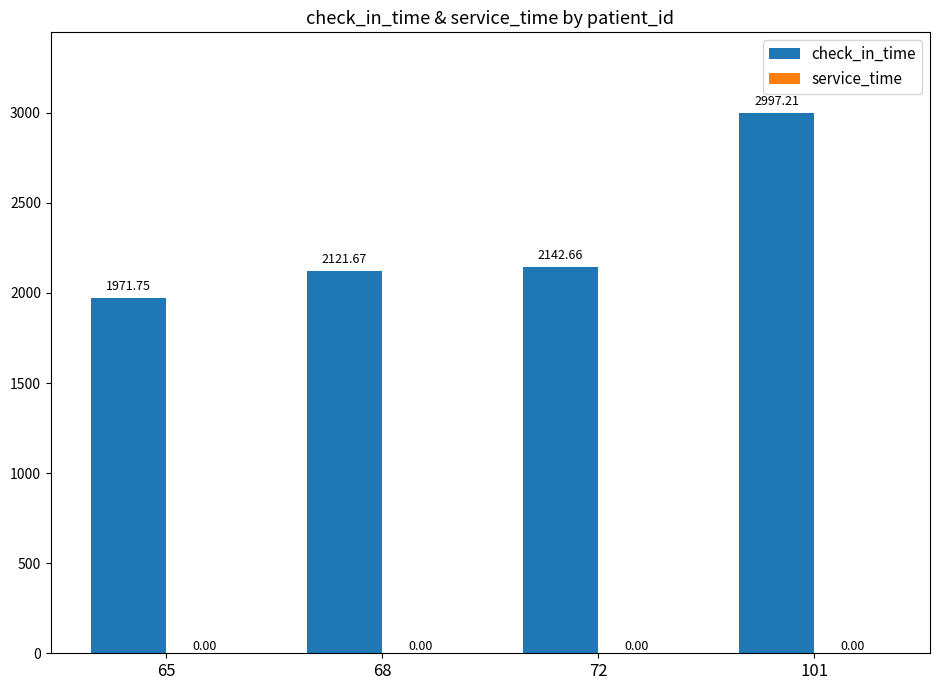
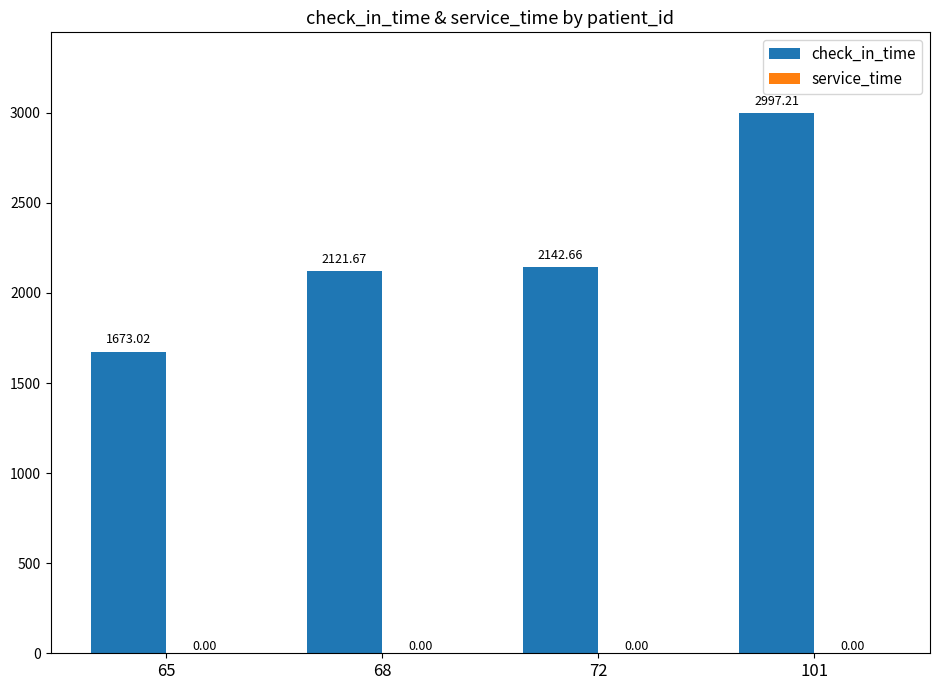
  {
    "check_in_time": {
-     "65": 1971.75,
+     "65": 1673.02,
      "68": 2121.67,
      "72": 2142.66,
      "101": 2997.21
    },
    "service_time": {
      "65": 0.00,
      "68": 0.00,
      "72": 0.00,
      "101": 0.00
    }
  }
